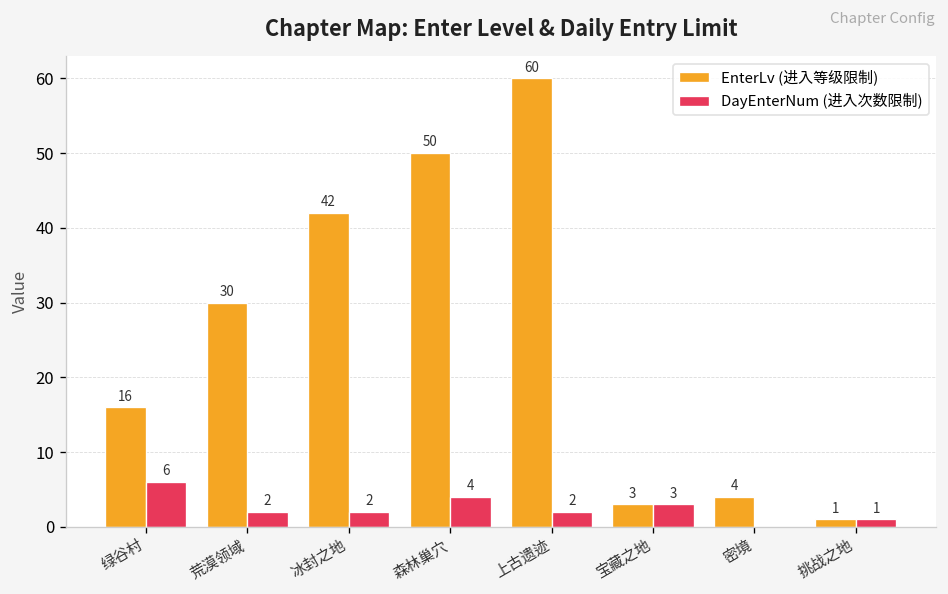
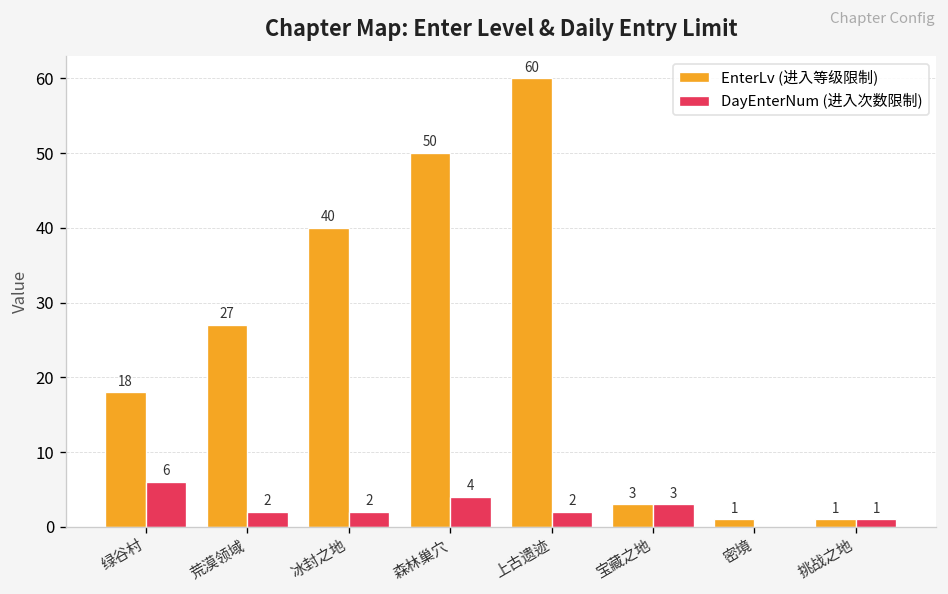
  {
    "EnterLv (进入等级限制)": {
-     "绿谷村": 16,
-     "荒漠领域": 30,
-     "冰封之地": 42,
+     "绿谷村": 18,
+     "荒漠领域": 27,
+     "冰封之地": 40,
      "森林巢穴": 50,
      "上古遗迹": 60,
      "宝藏之地": 3,
-     "密境": 4,
+     "密境": 1,
      "挑战之地": 1
    },
    "DayEnterNum (进入次数限制)": {
      "绿谷村": 6,
      "荒漠领域": 2,
      "冰封之地": 2,
      "森林巢穴": 4,
      "上古遗迹": 2,
      "宝藏之地": 3,
      "挑战之地": 1
    }
  }
